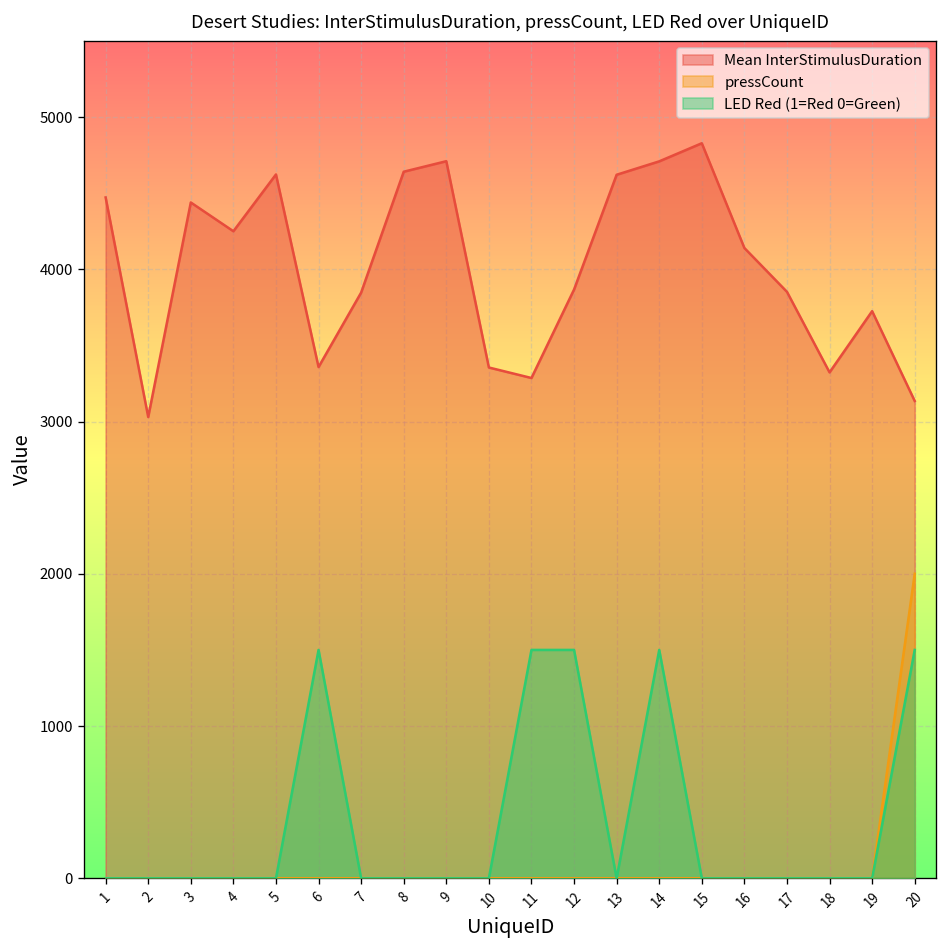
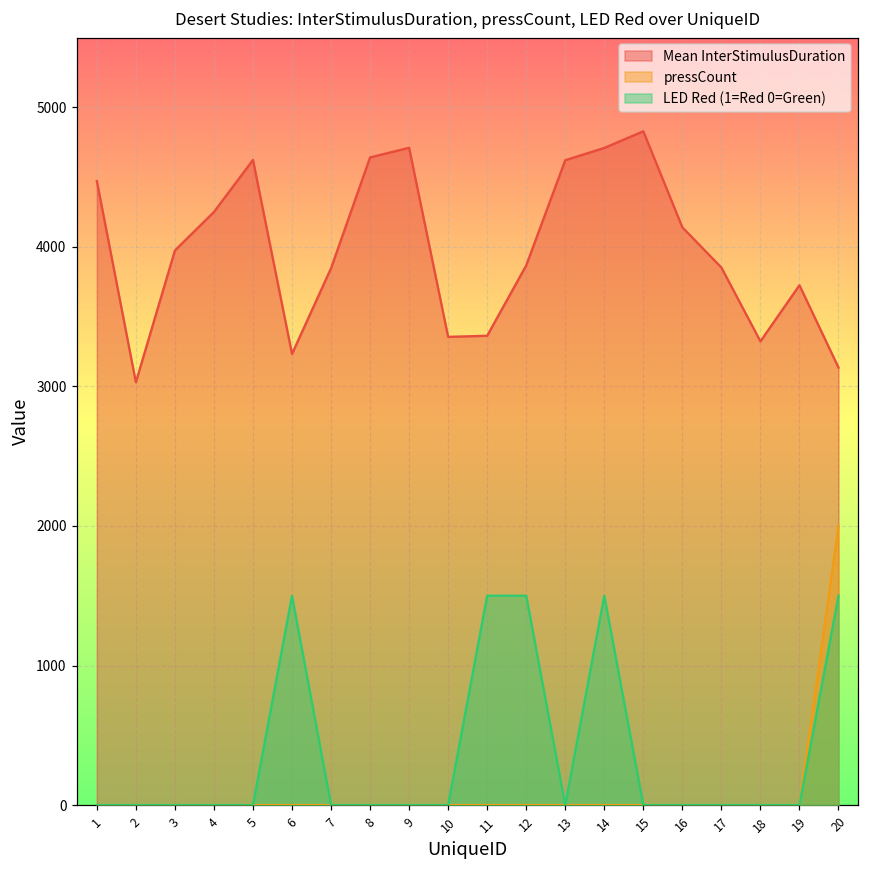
  {
    "Mean InterStimulusDuration": {
      "1": 4470,
      "2": 3030,
-     "3": 4440,
+     "3": 3970,
      "4": 4250,
      "5": 4620,
-     "6": 3360,
+     "6": 3230,
      "7": 3850,
      "8": 4640,
      "9": 4710,
      "10": 3360,
-     "11": 3290,
+     "11": 3360,
      "12": 3870,
      "13": 4620,
      "14": 4710,
      "15": 4830,
      "16": 4140,
      "17": 3850,
      "18": 3320,
      "19": 3730,
      "20": 3140
    },
    "pressCount": {
      "6": 0,
      "11": 0,
      "12": 0,
      "14": 0,
      "20": 2000
    },
    "LED Red (1=Red 0=Green)": {
      "6": 1500,
      "11": 1500,
      "12": 1500,
      "14": 1500,
      "20": 1500
    }
  }
